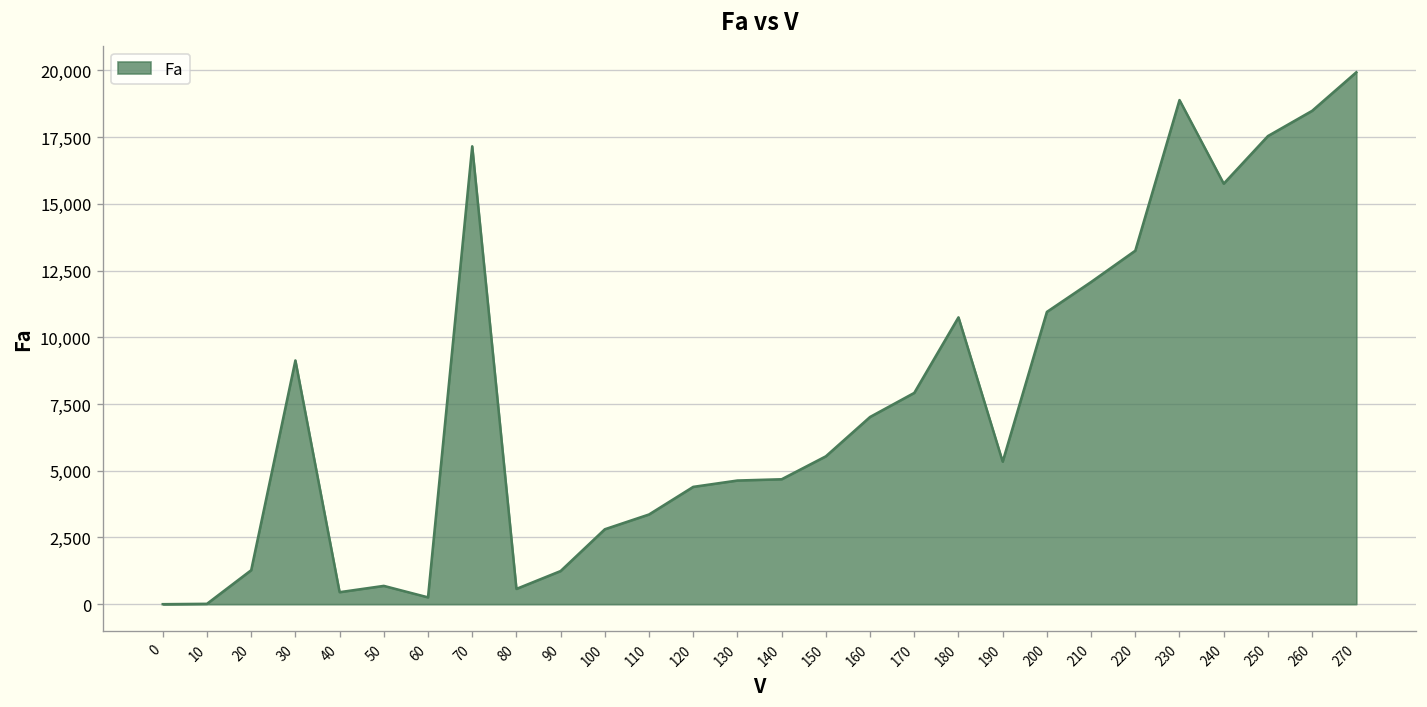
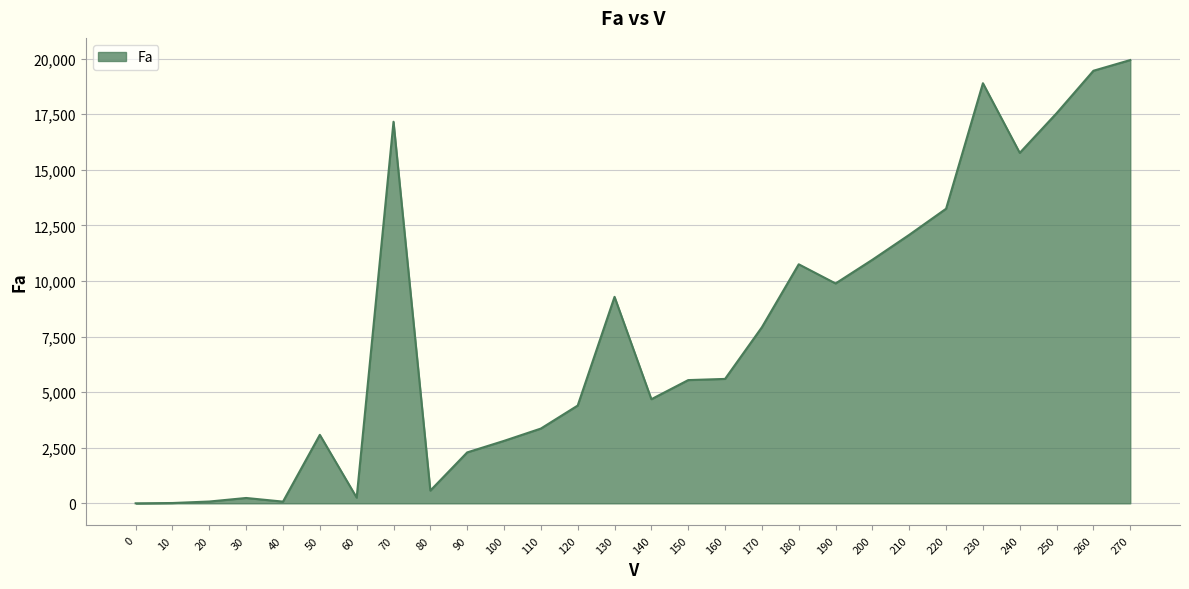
  {
    "0": "0",
    "10": "0",
-   "20": "1,300",
-   "30": "9,100",
-   "40": "400",
-   "50": "700",
+   "20": "100",
+   "30": "200",
+   "40": "100",
+   "50": "3,100",
    "60": "300",
    "70": "17,200",
    "80": "600",
-   "90": "1,200",
+   "90": "2,300",
    "100": "2,800",
    "110": "3,400",
    "120": "4,400",
-   "130": "4,600",
+   "130": "9,300",
    "140": "4,700",
    "150": "5,500",
-   "160": "7,000",
+   "160": "5,600",
    "170": "7,900",
    "180": "10,700",
-   "190": "5,300",
+   "190": "9,900",
    "200": "11,000",
    "210": "12,100",
    "220": "13,200",
    "230": "18,900",
    "240": "15,800",
    "250": "17,500",
-   "260": "18,500",
+   "260": "19,500",
    "270": "19,900"
  }
